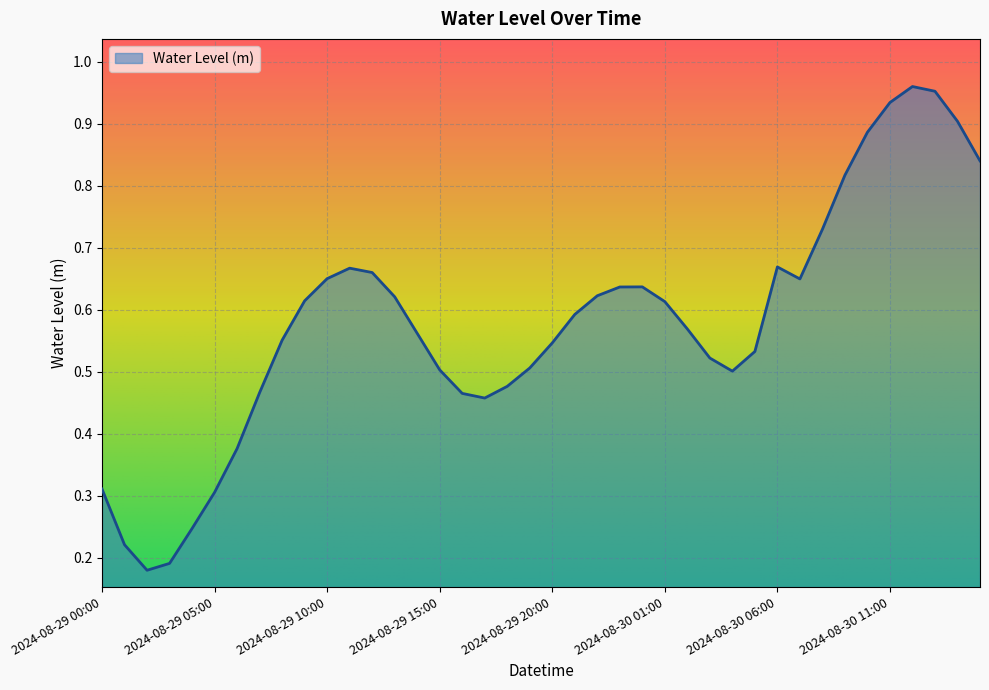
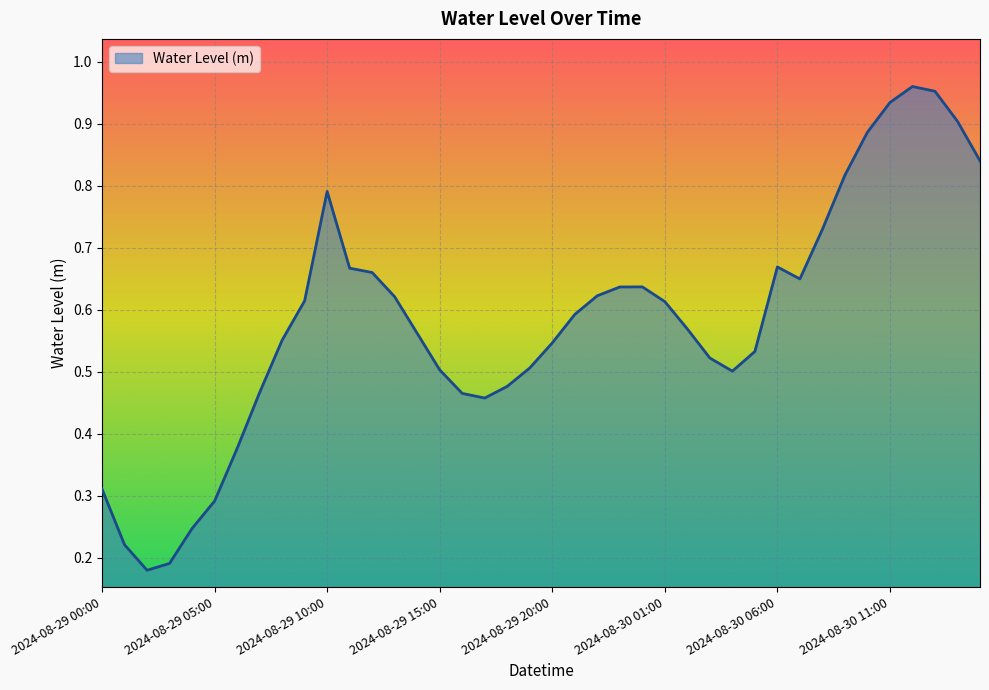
  {
    "2024-08-29 00:00": 0.31,
-   "2024-08-29 05:00": 0.31,
-   "2024-08-29 10:00": 0.65,
+   "2024-08-29 05:00": 0.29,
+   "2024-08-29 10:00": 0.79,
    "2024-08-29 15:00": 0.50,
    "2024-08-29 20:00": 0.55,
    "2024-08-30 01:00": 0.61,
    "2024-08-30 06:00": 0.67,
    "2024-08-30 11:00": 0.93
  }
